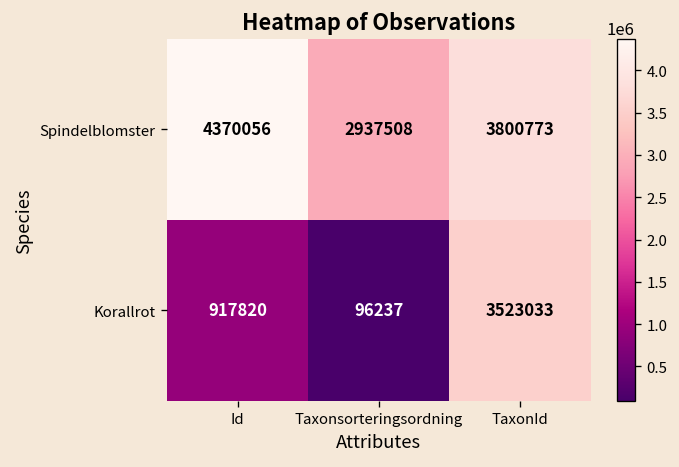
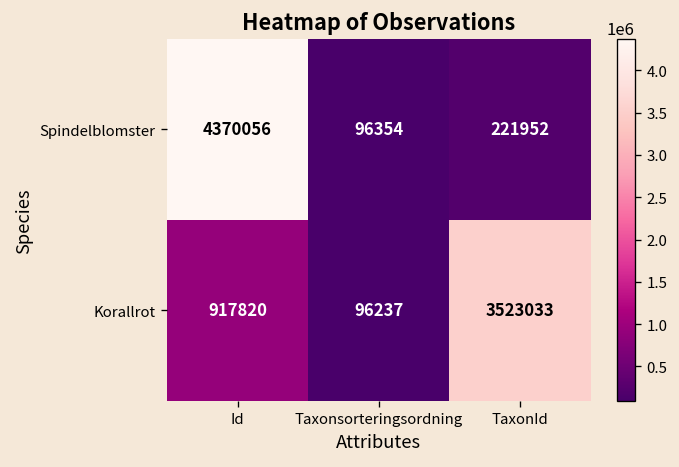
  {
    "Spindelblomster": {
      "Id": 4370056,
-     "Taxonsorteringsordning": 2937508,
-     "TaxonId": 3800773
+     "Taxonsorteringsordning": 96354,
+     "TaxonId": 221952
    },
    "Korallrot": {
      "Id": 917820,
      "Taxonsorteringsordning": 96237,
      "TaxonId": 3523033
    }
  }
